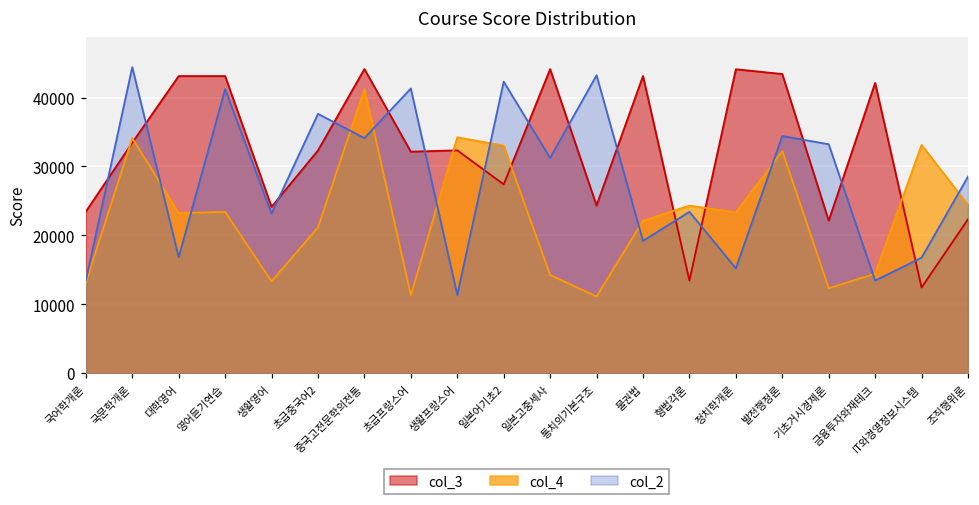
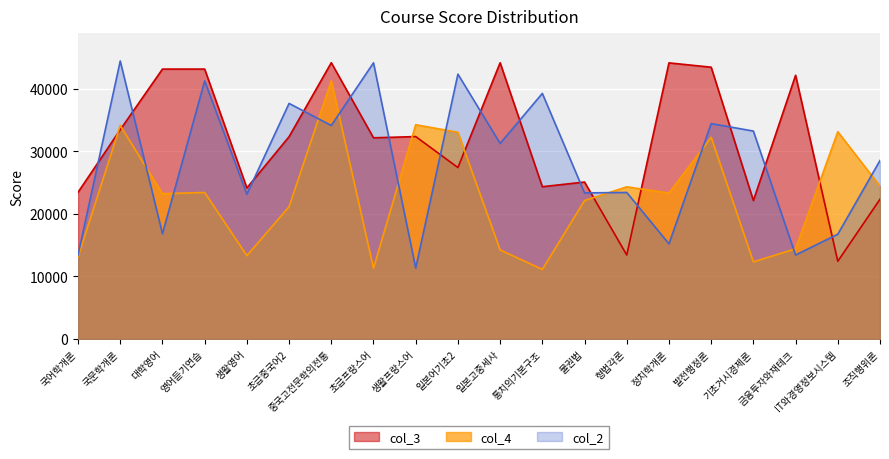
  {
    "col_3": {
      "국어학개론": 23000,
      "국문학개론": 33000,
      "대학영어": 43000,
      "영어듣기연습": 43000,
      "생활영어": 24000,
      "초급중국어2": 32000,
      "중국고전문학의전통": 44000,
      "초급프랑스어": 32000,
      "생활프랑스어": 32000,
      "일본어기초2": 27000,
      "일본고중세사": 44000,
      "통치의기본구조": 24000,
-     "물권법": 43000,
+     "물권법": 25000,
      "형법각론": 13000,
      "정치학개론": 44000,
      "발전행정론": 43000,
      "기초거시경제론": 22000,
      "금융투자와재테크": 42000,
      "IT와경영정보시스템": 12000,
      "조직행위론": 22000
    },
    "col_4": {
      "국문학개론": 34000,
      "대학영어": 23000,
      "영어듣기연습": 23000,
      "생활영어": 13000,
      "초급중국어2": 21000,
      "중국고전문학의전통": 41000,
      "초급프랑스어": 11000,
      "생활프랑스어": 34000,
      "일본어기초2": 33000,
      "일본고중세사": 14000,
      "통치의기본구조": 11000,
      "물권법": 22000,
      "형법각론": 24000,
      "정치학개론": 23000,
      "발전행정론": 32000,
      "기초거시경제론": 12000,
      "금융투자와재테크": 14000,
      "IT와경영정보시스템": 33000,
      "조직행위론": 24000
    },
    "col_2": {
      "국문학개론": 44000,
      "대학영어": 17000,
      "영어듣기연습": 41000,
      "생활영어": 23000,
      "초급중국어2": 38000,
      "중국고전문학의전통": 34000,
-     "초급프랑스어": 41000,
+     "초급프랑스어": 44000,
      "생활프랑스어": 11000,
      "일본어기초2": 42000,
      "일본고중세사": 31000,
-     "통치의기본구조": 43000,
-     "물권법": 19000,
+     "통치의기본구조": 39000,
+     "물권법": 23000,
      "형법각론": 23000,
      "정치학개론": 15000,
      "발전행정론": 34000,
      "기초거시경제론": 33000,
      "금융투자와재테크": 13000,
      "IT와경영정보시스템": 17000,
      "조직행위론": 29000
    }
  }
